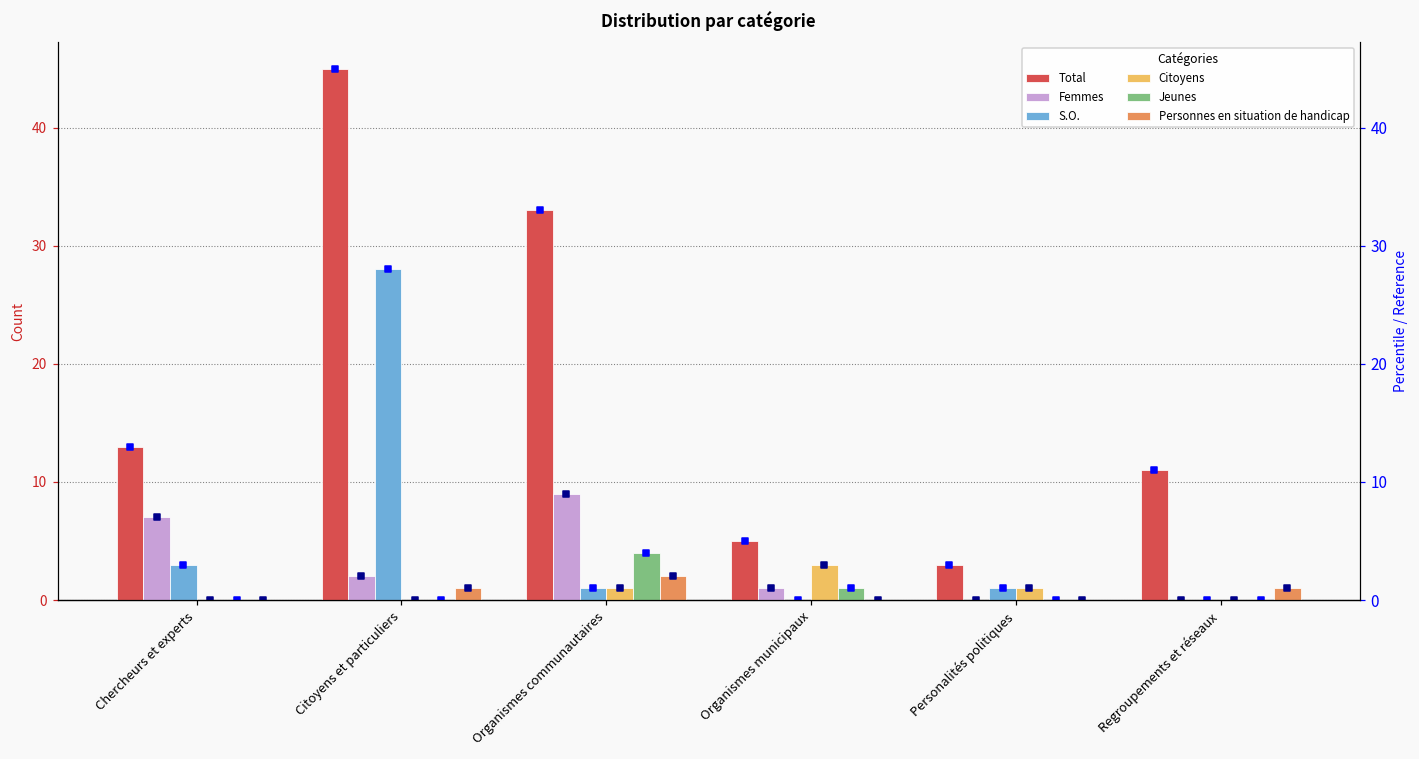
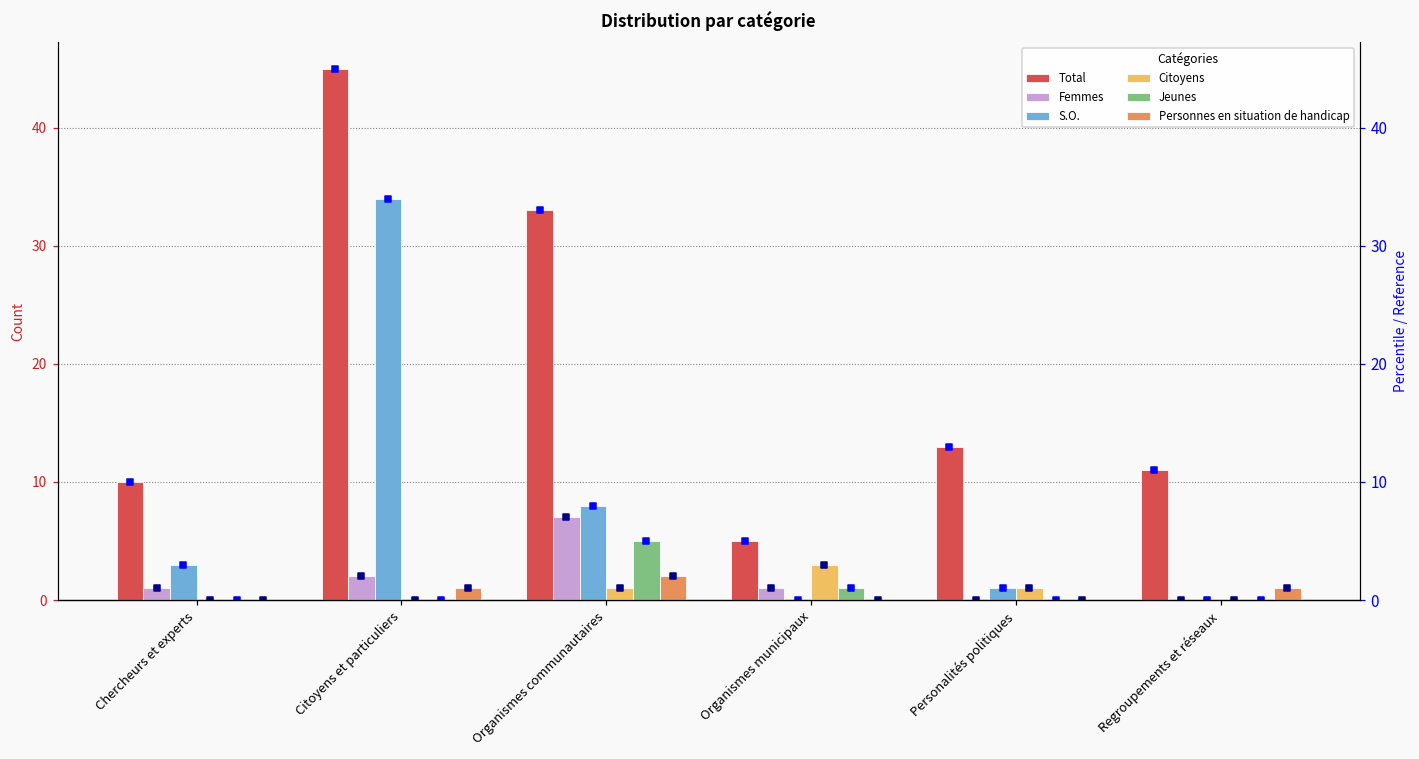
  {
    "Total": {
-     "Chercheurs et experts": 13,
+     "Chercheurs et experts": 10,
      "Citoyens et particuliers": 45,
      "Organismes communautaires": 33,
      "Organismes municipaux": 5,
-     "Personalités politiques": 3,
+     "Personalités politiques": 13,
      "Regroupements et réseaux": 11
    },
    "Femmes": {
-     "Chercheurs et experts": 7,
+     "Chercheurs et experts": 1,
      "Citoyens et particuliers": 2,
-     "Organismes communautaires": 9,
+     "Organismes communautaires": 7,
      "Organismes municipaux": 1,
      "Personalités politiques": 0,
      "Regroupements et réseaux": 0
    },
    "S.O.": {
      "Chercheurs et experts": 3,
-     "Citoyens et particuliers": 28,
-     "Organismes communautaires": 1,
+     "Citoyens et particuliers": 34,
+     "Organismes communautaires": 8,
      "Organismes municipaux": 0,
      "Personalités politiques": 1,
      "Regroupements et réseaux": 0
    },
    "Jeunes": {
      "Chercheurs et experts": 0,
      "Citoyens et particuliers": 0,
-     "Organismes communautaires": 4,
+     "Organismes communautaires": 5,
      "Organismes municipaux": 1,
      "Personalités politiques": 0,
      "Regroupements et réseaux": 0
    }
  }
